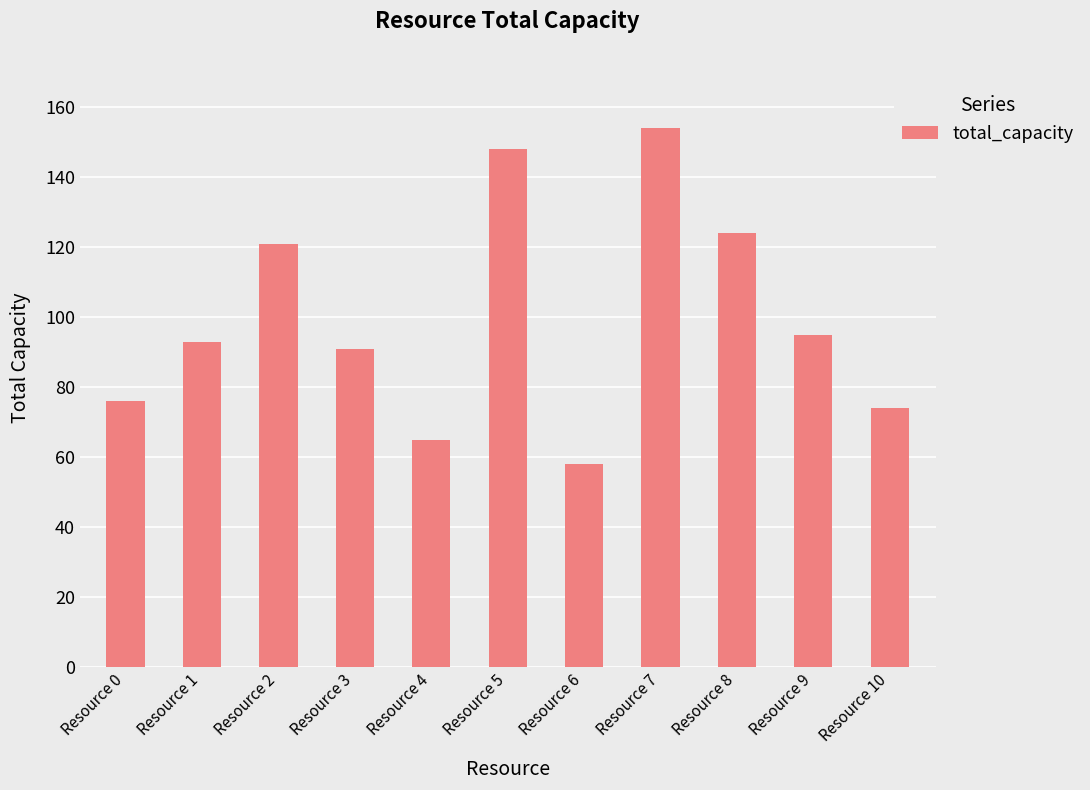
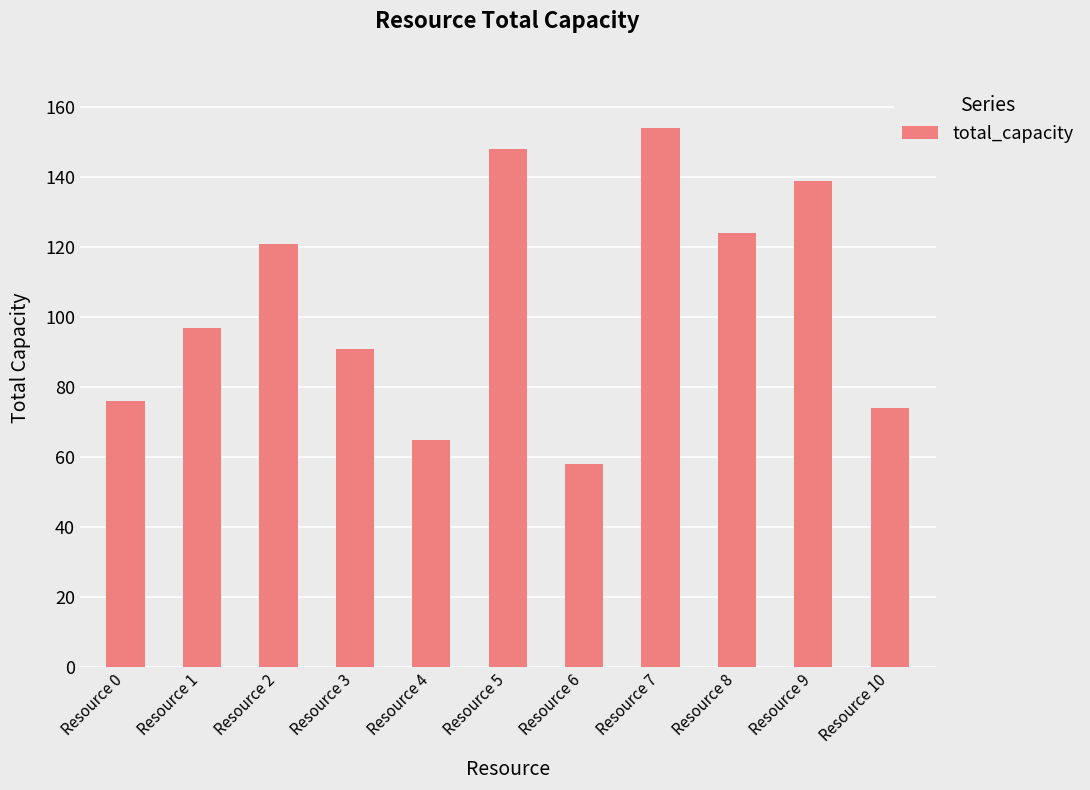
  {
    "Resource 0": 76,
-   "Resource 1": 93,
+   "Resource 1": 97,
    "Resource 2": 121,
    "Resource 3": 91,
    "Resource 4": 65,
    "Resource 5": 148,
    "Resource 6": 58,
    "Resource 7": 154,
    "Resource 8": 124,
-   "Resource 9": 95,
+   "Resource 9": 139,
    "Resource 10": 74
  }
